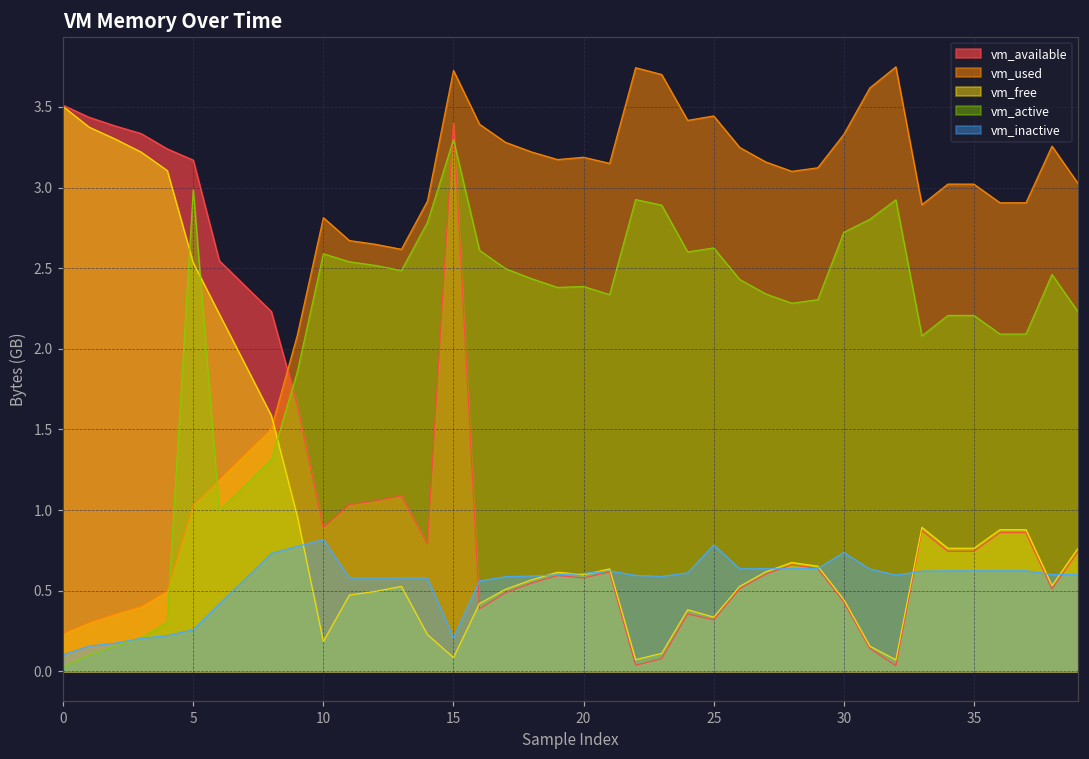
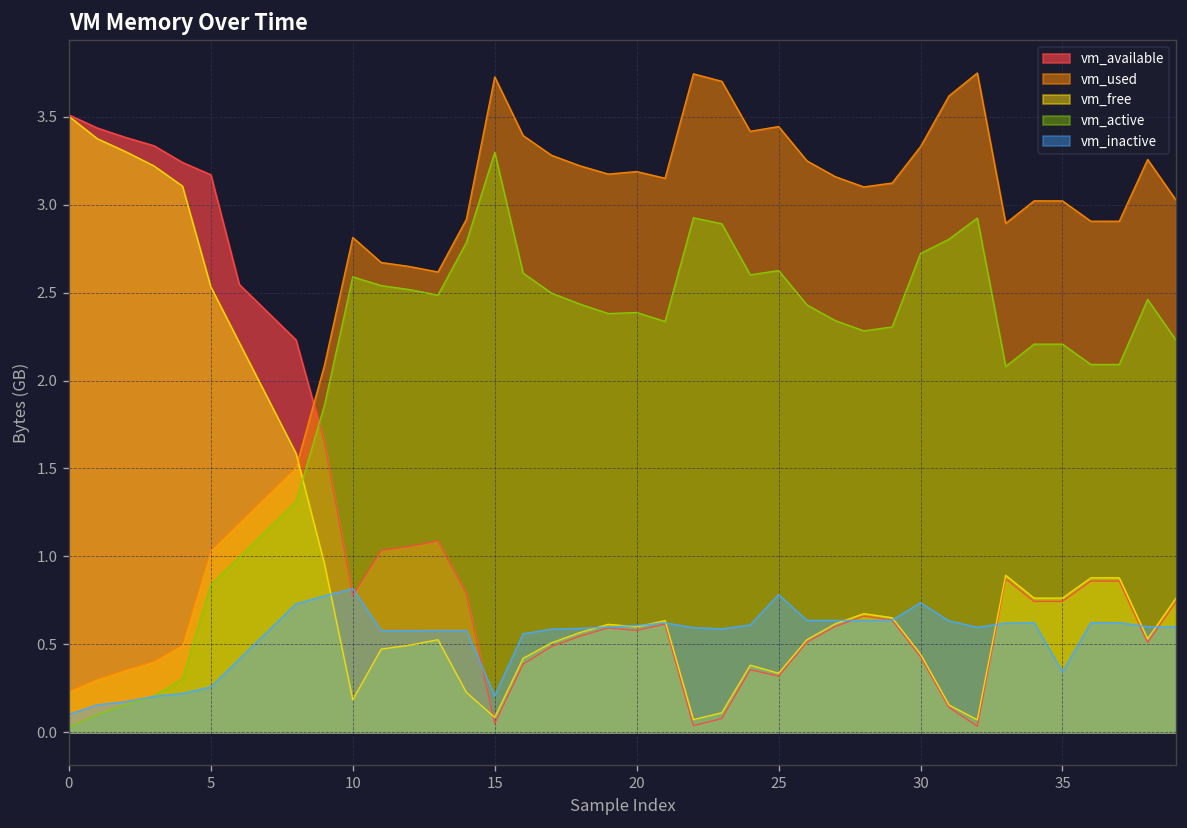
  {
    "vm_available": {
      "5": 3.17,
-     "10": 0.89,
-     "15": 3.40,
+     "10": 0.78,
+     "15": 0.05,
      "20": 0.58,
      "35": 0.74
    },
    "vm_active": {
      "0": 0.03,
-     "5": 2.99,
+     "5": 0.84,
      "10": 2.59,
      "15": 3.30,
      "20": 2.39,
      "25": 2.63,
      "30": 2.72,
      "35": 2.21
    },
    "vm_inactive": {
      "0": 0.10,
      "5": 0.26,
      "10": 0.82,
      "15": 0.21,
      "25": 0.78,
      "30": 0.74,
-     "35": 0.62
+     "35": 0.34
    }
  }
